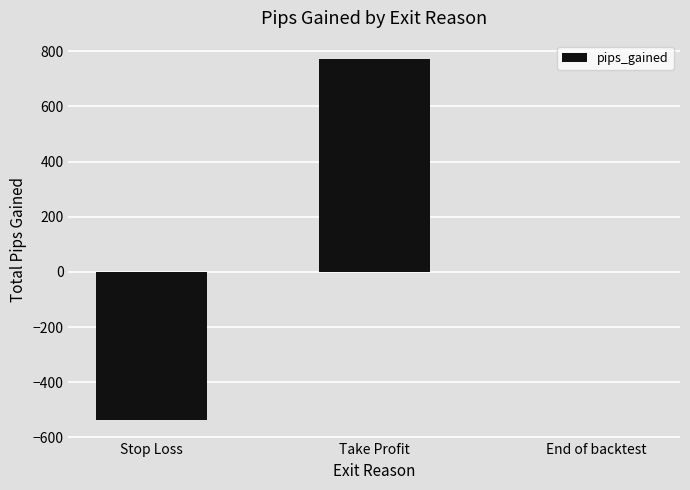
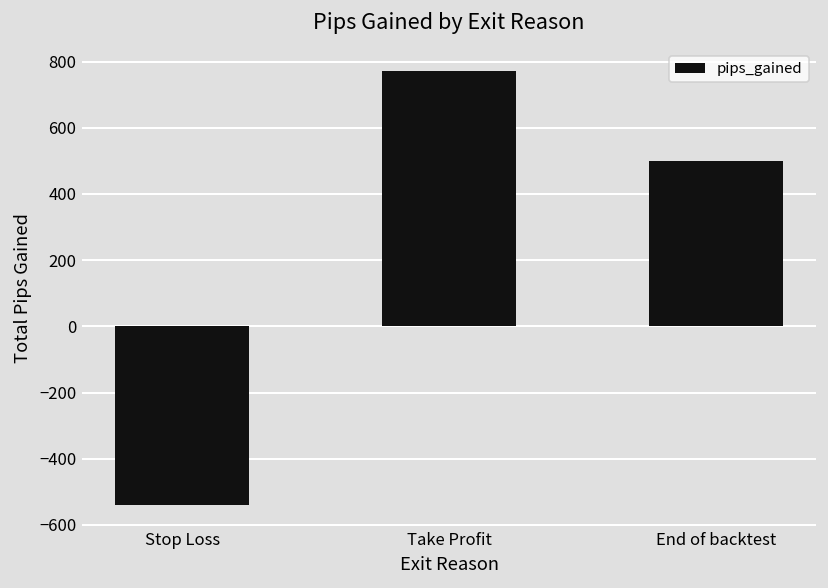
  {
    "Stop Loss": -540,
    "Take Profit": 770,
-   "End of backtest": 0
+   "End of backtest": 500
  }
